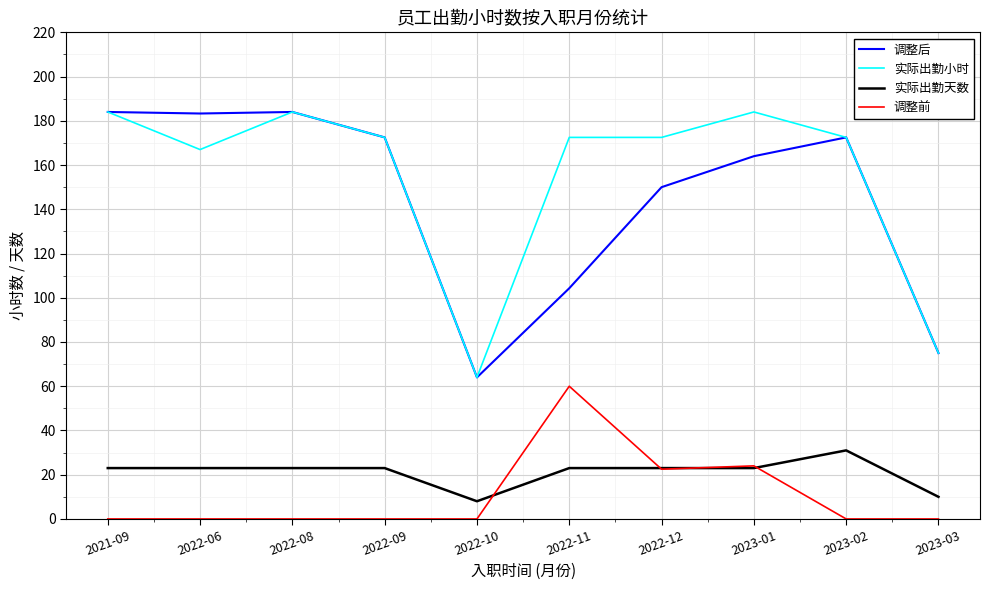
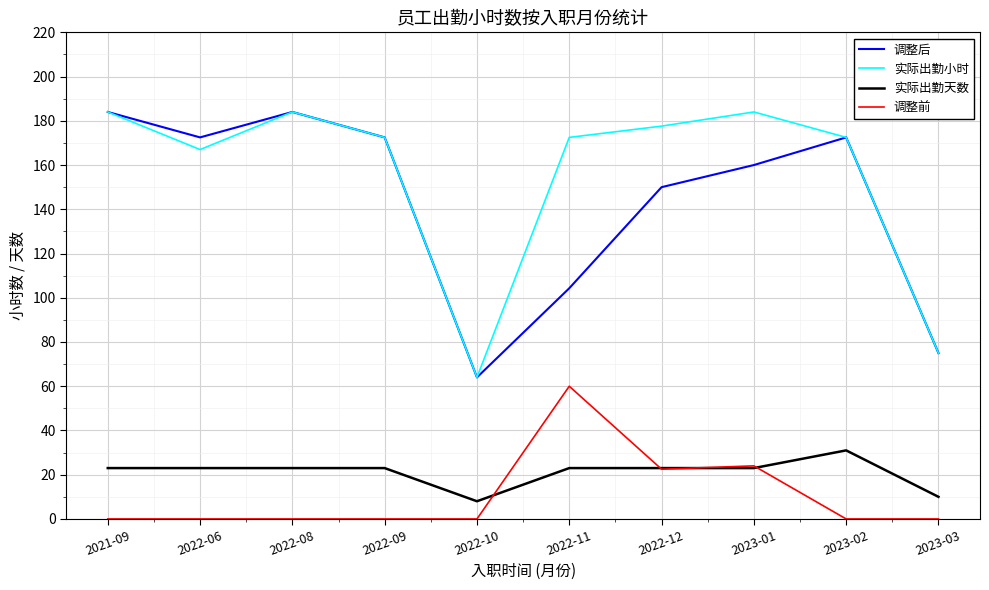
  {
    "调整后": {
-     "2022-06": 183,
+     "2022-06": 173,
      "2022-11": 104,
      "2022-12": 150,
-     "2023-01": 164
+     "2023-01": 160
    },
    "实际出勤小时": {
      "2022-06": 167,
      "2022-11": 173,
-     "2022-12": 173,
+     "2022-12": 178,
      "2023-01": 184
    },
    "实际出勤天数": {
      "2021-09": 23,
      "2022-06": 23,
      "2022-08": 23,
      "2022-09": 23,
      "2022-10": 8,
      "2022-11": 23,
      "2023-02": 31,
      "2023-03": 10
    },
    "调整前": {
      "2021-09": 0,
      "2022-06": 0,
      "2022-08": 0,
      "2022-09": 0,
      "2022-10": 0,
      "2022-11": 60,
      "2023-02": 0,
      "2023-03": 0
    }
  }
